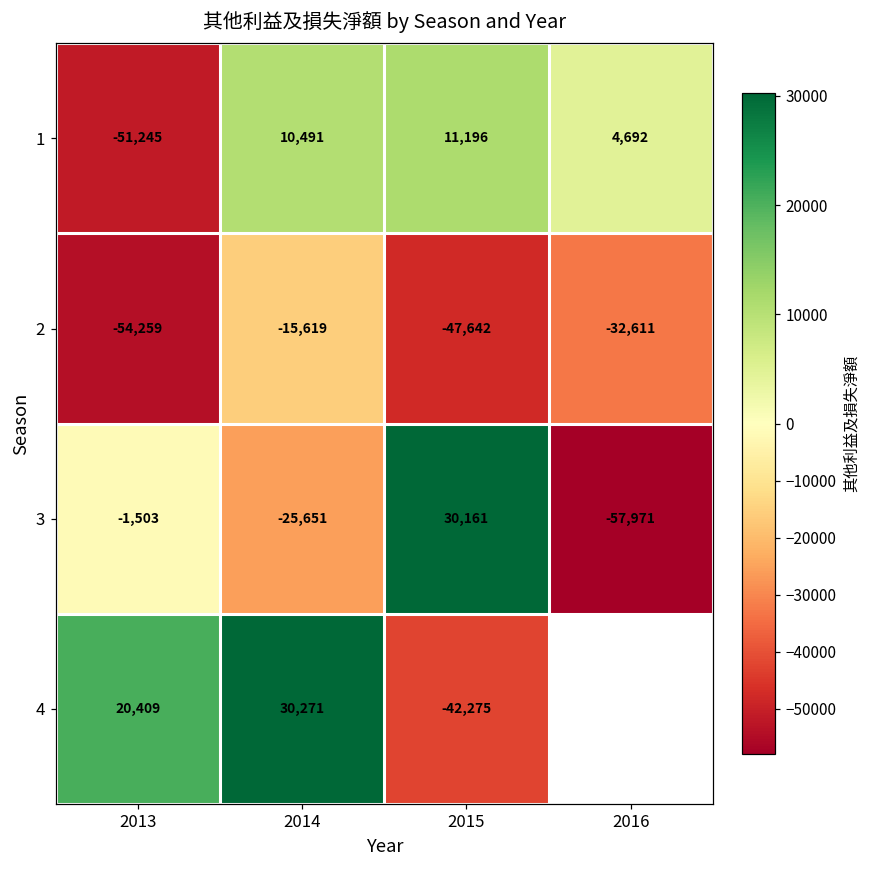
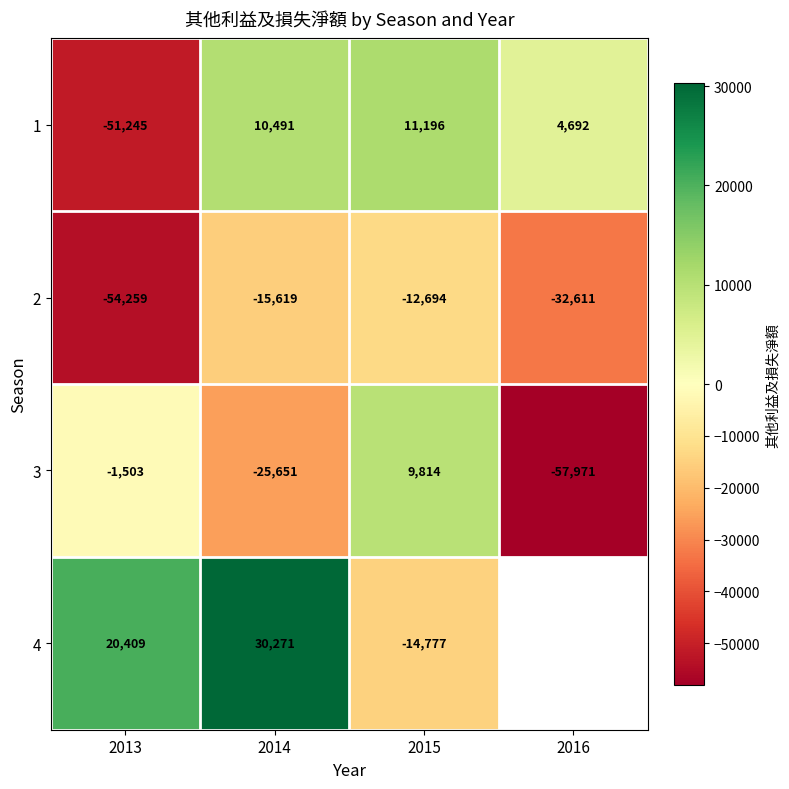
  {
    "1": {
      "2013": "-51,245",
      "2014": "10,491",
      "2015": "11,196",
      "2016": "4,692"
    },
    "2": {
      "2013": "-54,259",
      "2014": "-15,619",
-     "2015": "-47,642",
+     "2015": "-12,694",
      "2016": "-32,611"
    },
    "3": {
      "2013": "-1,503",
      "2014": "-25,651",
-     "2015": "30,161",
+     "2015": "9,814",
      "2016": "-57,971"
    },
    "4": {
      "2013": "20,409",
      "2014": "30,271",
-     "2015": "-42,275"
+     "2015": "-14,777"
    }
  }
